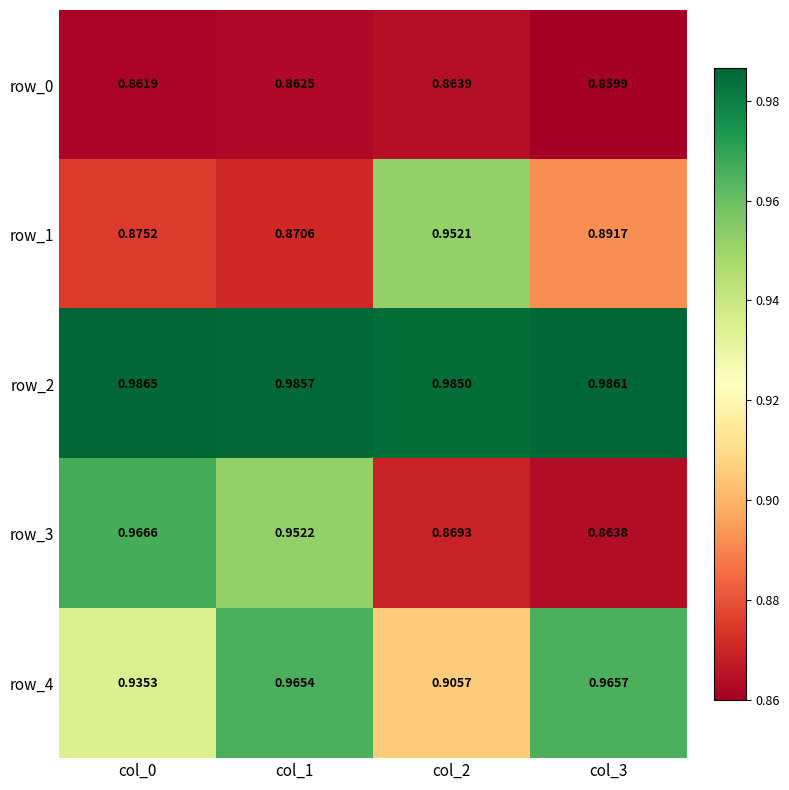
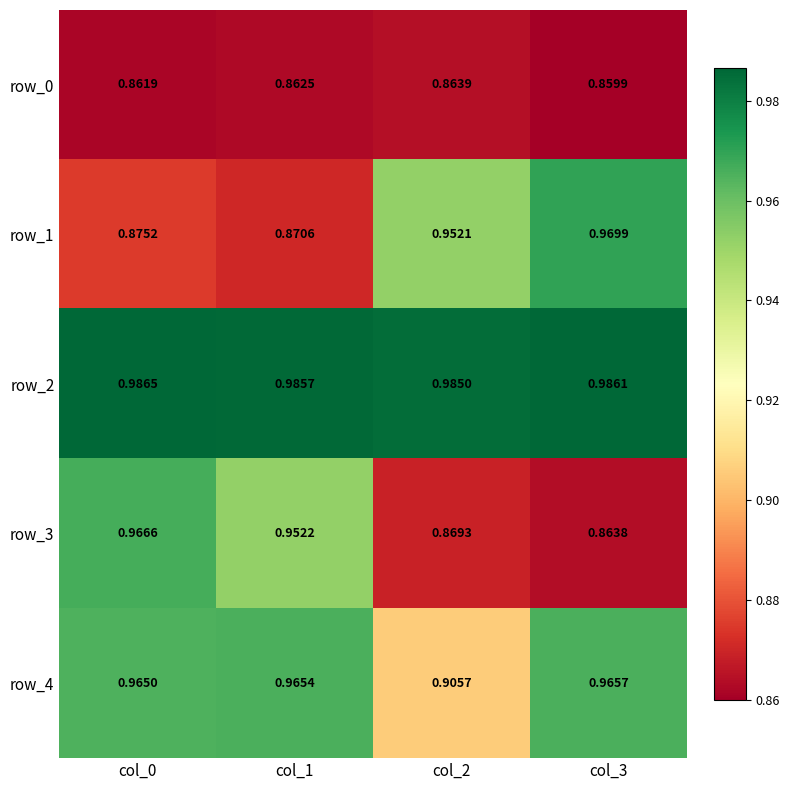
  {
    "row_0": {
      "col_0": 0.8619,
      "col_1": 0.8625,
      "col_2": 0.8639,
      "col_3": 0.8599
    },
    "row_1": {
      "col_0": 0.8752,
      "col_1": 0.8706,
      "col_2": 0.9521,
-     "col_3": 0.8917
+     "col_3": 0.9699
    },
    "row_2": {
      "col_0": 0.9865,
      "col_1": 0.9857,
      "col_2": 0.9850,
      "col_3": 0.9861
    },
    "row_3": {
      "col_0": 0.9666,
      "col_1": 0.9522,
      "col_2": 0.8693,
      "col_3": 0.8638
    },
    "row_4": {
-     "col_0": 0.9353,
+     "col_0": 0.9650,
      "col_1": 0.9654,
      "col_2": 0.9057,
      "col_3": 0.9657
    }
  }
